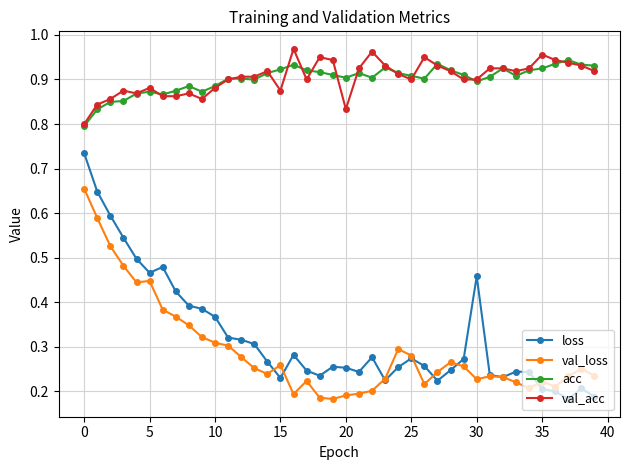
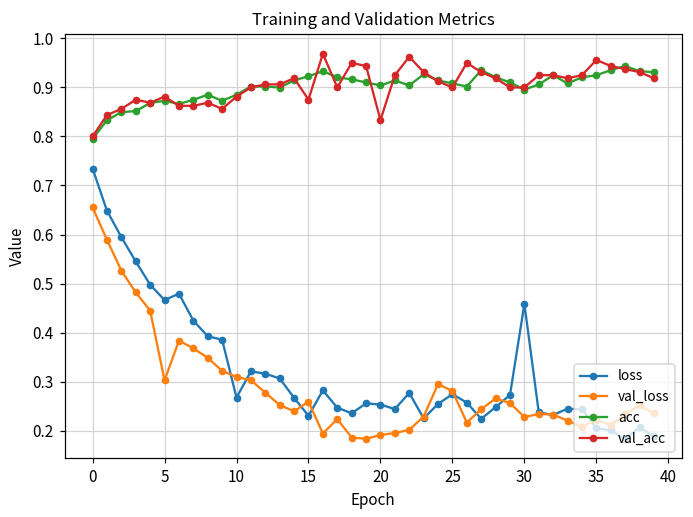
  {
    "loss": {
      "0": 0.73,
      "5": 0.47,
-     "10": 0.37,
+     "10": 0.27,
      "15": 0.23,
      "20": 0.25,
      "25": 0.27,
      "30": 0.46
    },
    "val_loss": {
      "0": 0.66,
-     "5": 0.45,
+     "5": 0.30,
      "10": 0.31,
      "15": 0.26,
      "20": 0.19,
      "25": 0.28,
      "30": 0.23
    },
    "acc": {
      "5": 0.87,
      "15": 0.92,
      "20": 0.90,
      "25": 0.91,
      "35": 0.92
    },
    "val_acc": {
      "5": 0.88,
      "15": 0.88,
      "20": 0.83,
      "25": 0.90,
      "35": 0.96
    }
  }
